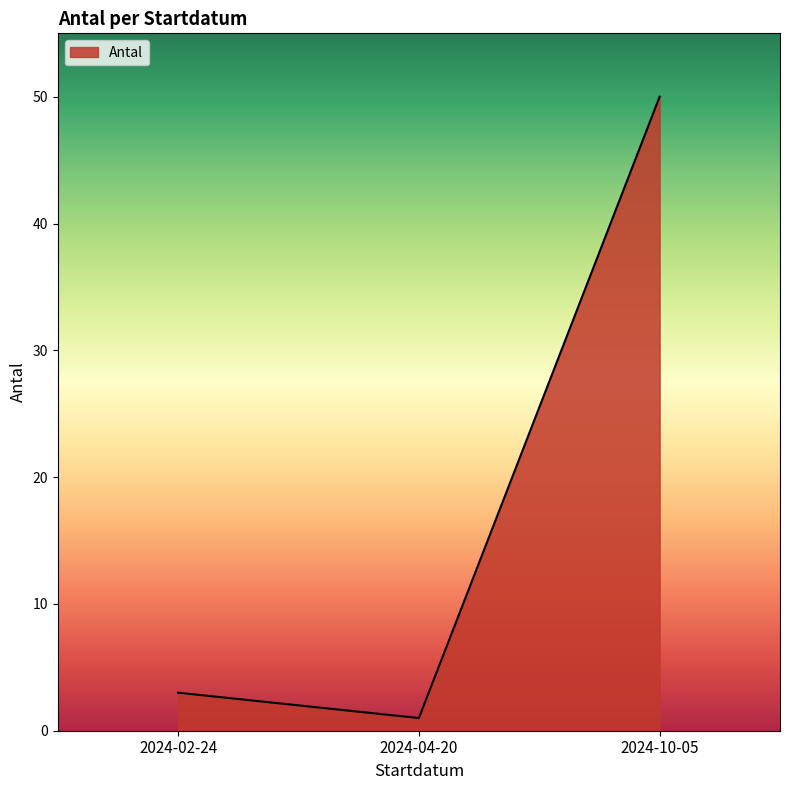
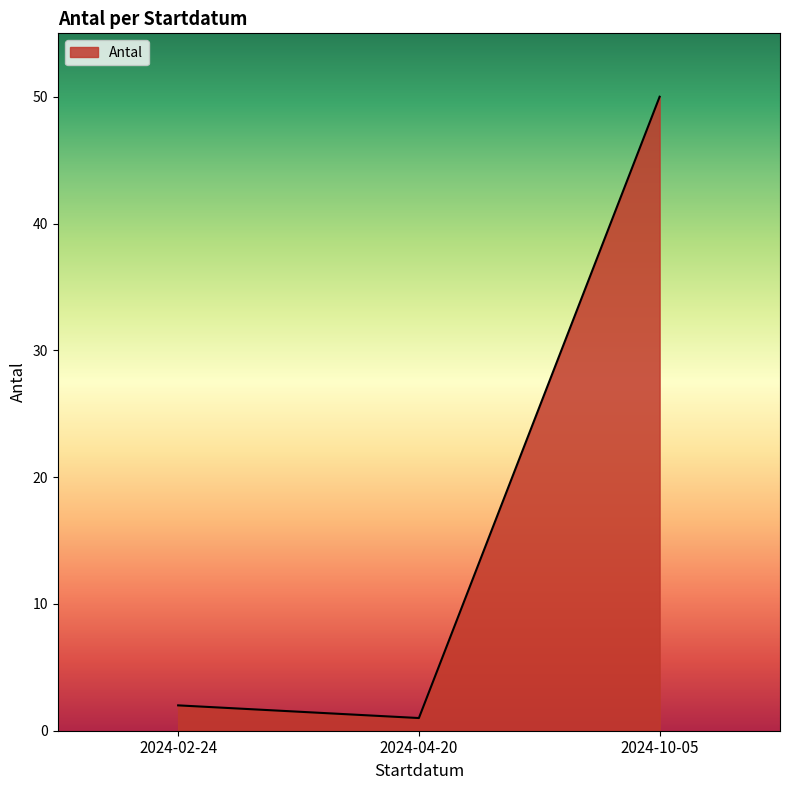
  {
-   "2024-02-24": 3,
+   "2024-02-24": 2,
    "2024-04-20": 1,
    "2024-10-05": 50
  }
